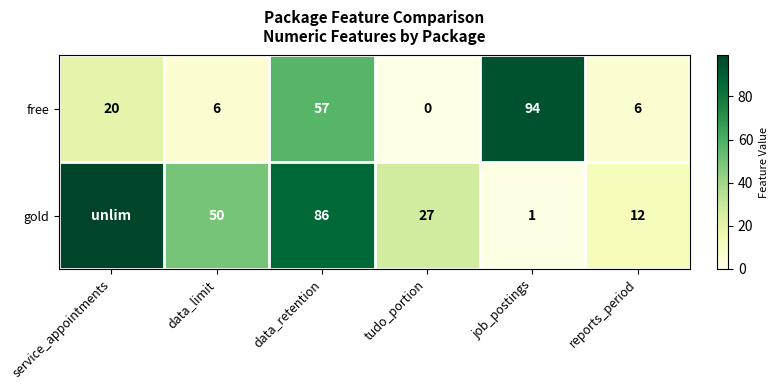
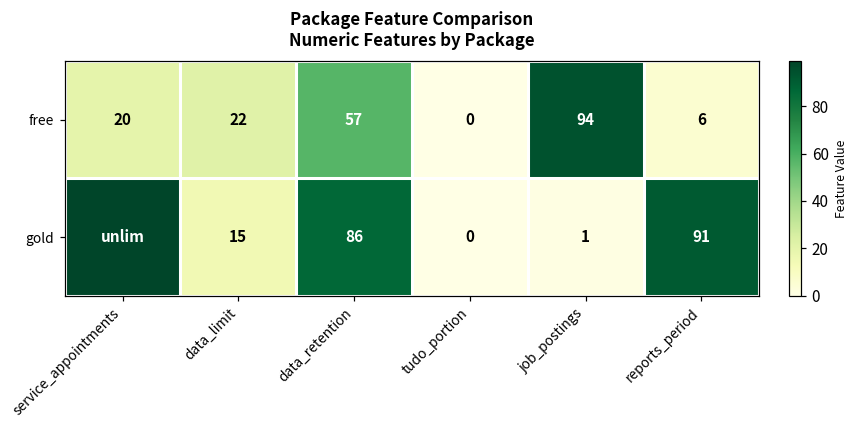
  {
    "free": {
      "service_appointments": 20,
-     "data_limit": 6,
+     "data_limit": 22,
      "data_retention": 57,
      "tudo_portion": 0,
      "job_postings": 94,
      "reports_period": 6
    },
    "gold": {
-     "data_limit": 50,
+     "data_limit": 15,
      "data_retention": 86,
-     "tudo_portion": 27,
+     "tudo_portion": 0,
      "job_postings": 1,
-     "reports_period": 12
+     "reports_period": 91
    }
  }
